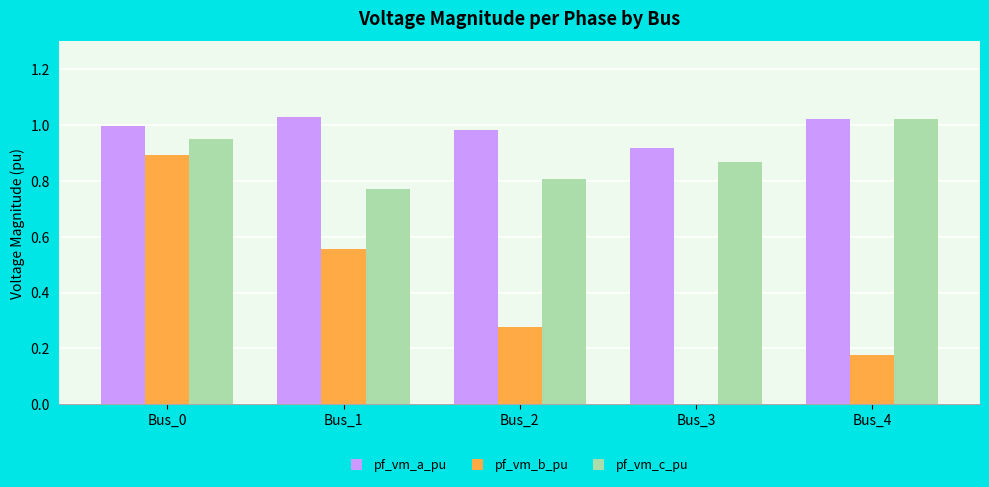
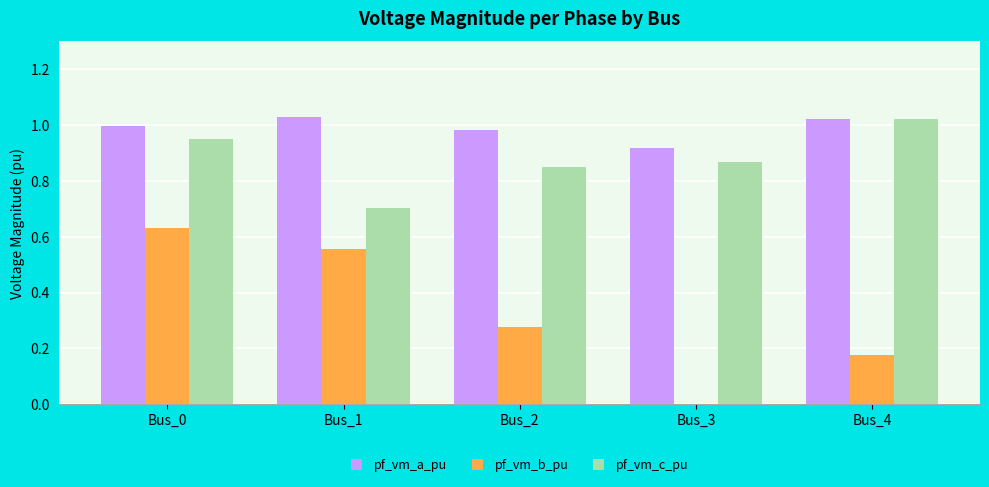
  {
    "pf_vm_a_pu": {
      "Bus_0": 1.00,
      "Bus_1": 1.03,
      "Bus_2": 0.98,
      "Bus_3": 0.92,
      "Bus_4": 1.02
    },
    "pf_vm_b_pu": {
-     "Bus_0": 0.89,
+     "Bus_0": 0.63,
      "Bus_1": 0.56,
      "Bus_2": 0.28,
      "Bus_3": 0.00,
      "Bus_4": 0.18
    },
    "pf_vm_c_pu": {
      "Bus_0": 0.95,
-     "Bus_1": 0.77,
-     "Bus_2": 0.81,
+     "Bus_1": 0.70,
+     "Bus_2": 0.85,
      "Bus_3": 0.87,
      "Bus_4": 1.02
    }
  }
